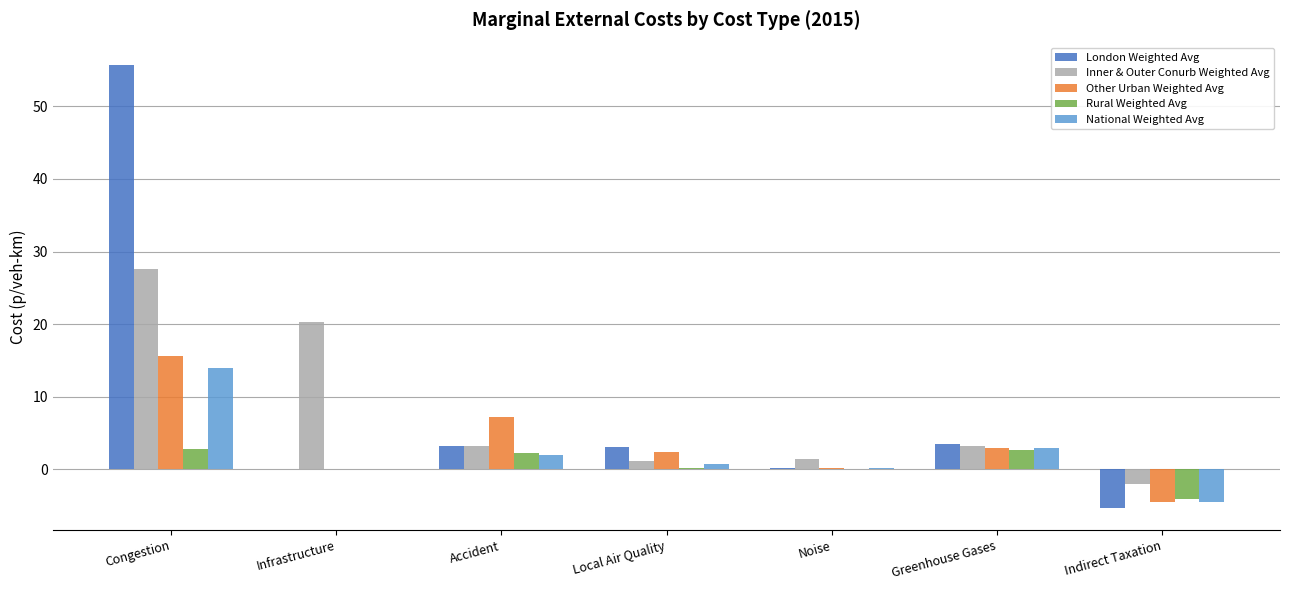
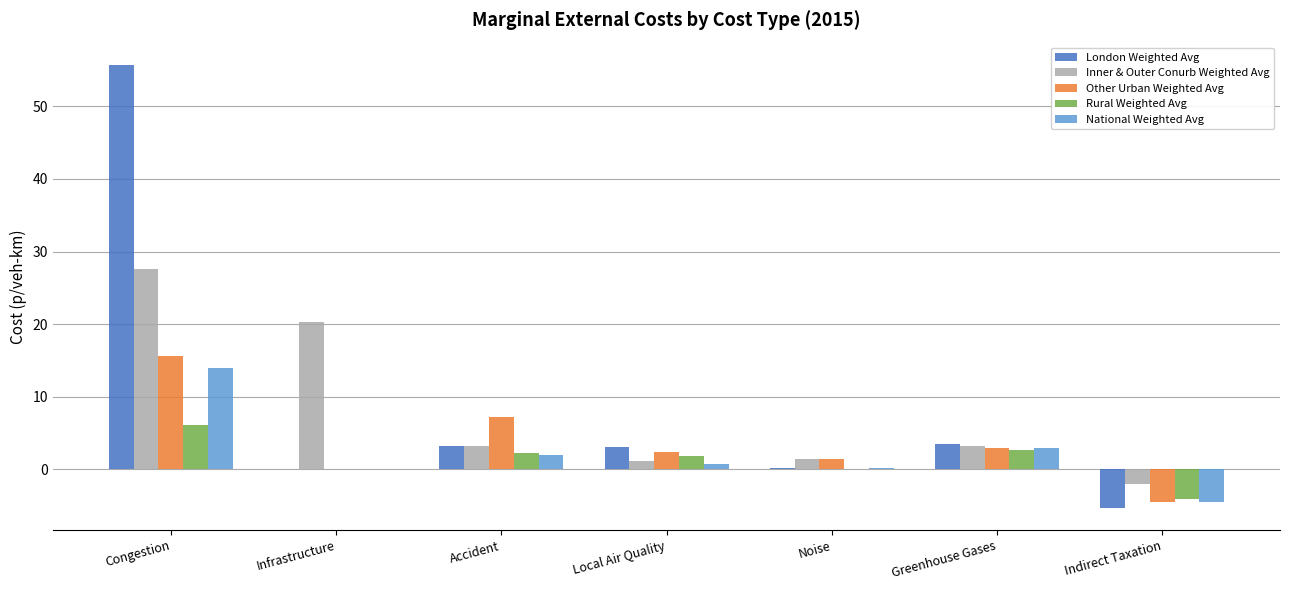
  {
    "Inner & Outer Conurb Weighted Avg": {
      "Congestion": 28,
      "Infrastructure": 20,
      "Accident": 3,
      "Local Air Quality": 1,
      "Noise": 1,
      "Greenhouse Gases": 3,
      "Indirect Taxation": -2
    },
    "Other Urban Weighted Avg": {
      "Congestion": 16,
      "Accident": 7,
      "Local Air Quality": 2,
-     "Noise": 0,
+     "Noise": 1,
      "Greenhouse Gases": 3,
      "Indirect Taxation": -5
    },
    "Rural Weighted Avg": {
-     "Congestion": 3,
+     "Congestion": 6,
      "Accident": 2,
-     "Local Air Quality": 0,
+     "Local Air Quality": 2,
      "Greenhouse Gases": 3,
      "Indirect Taxation": -4
    }
  }
